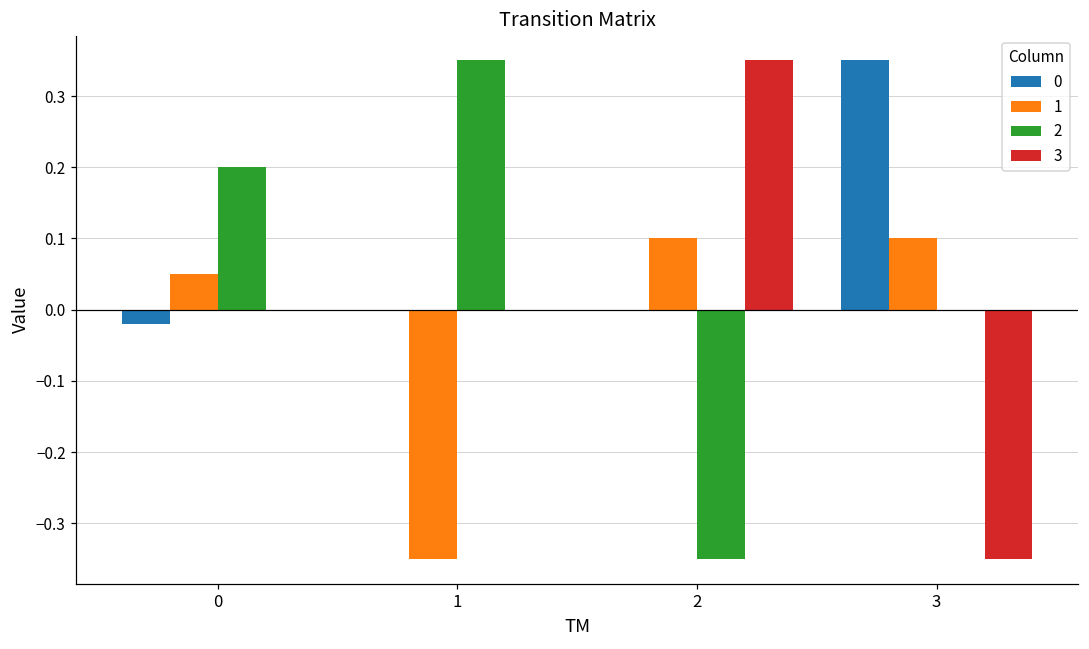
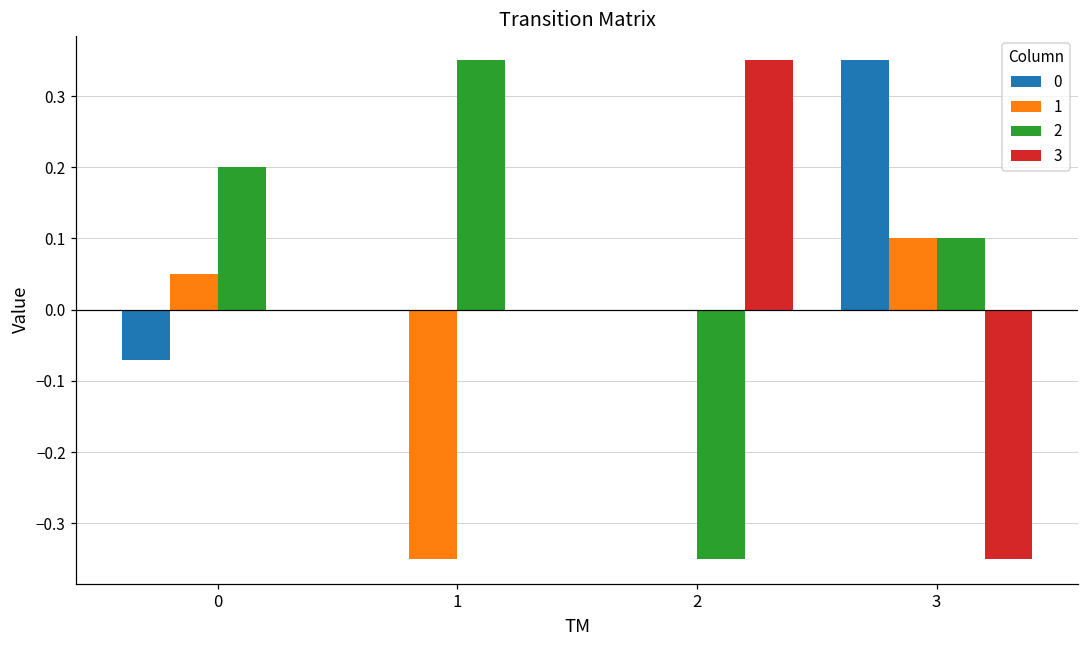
  {
    "0": {
-     "0": -0.02,
+     "0": -0.07,
      "1": 0.00,
      "2": 0.00,
      "3": 0.35
    },
    "1": {
      "0": 0.05,
      "1": -0.35,
-     "2": 0.1,
+     "2": 0.0,
      "3": 0.1
    },
    "2": {
      "0": 0.2,
      "1": 0.35,
      "2": -0.35,
-     "3": 0.0
+     "3": 0.1
    },
    "3": {
      "0": 0.00,
      "1": 0.00,
      "2": 0.35,
      "3": -0.35
    }
  }
